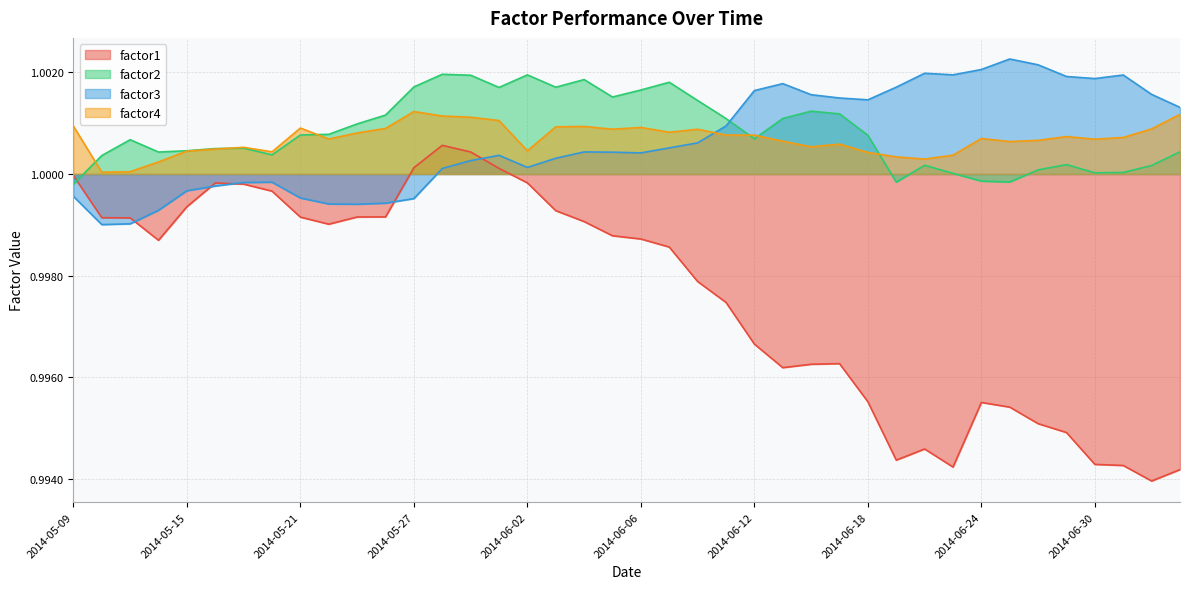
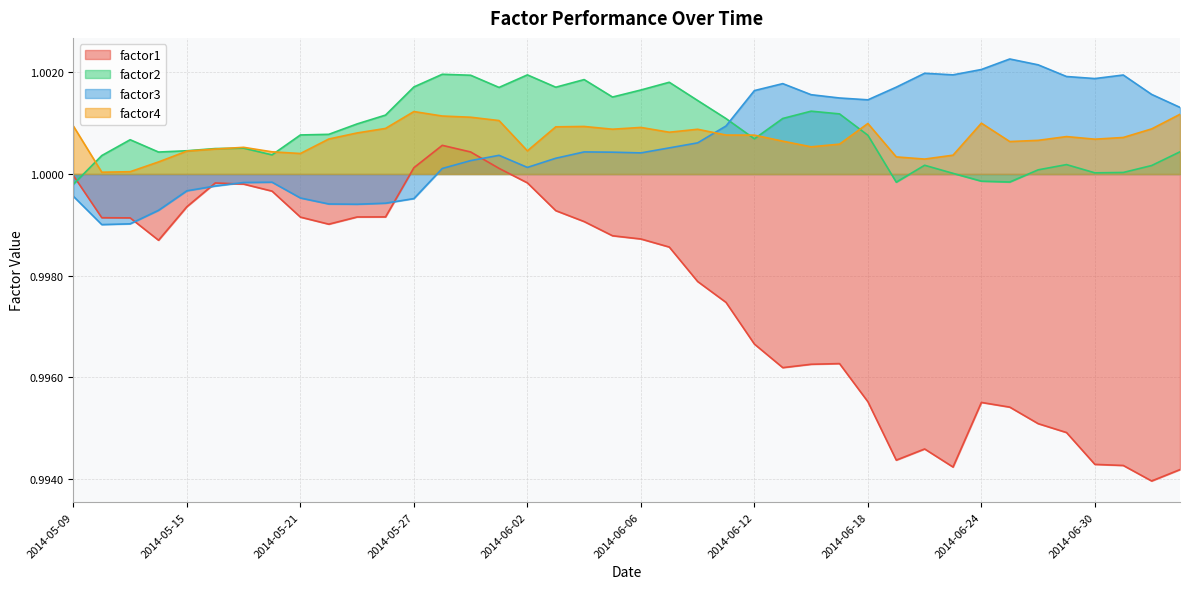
  {
    "factor4": {
      "2014-05-09": 1.0009,
-     "2014-05-21": 1.0009,
+     "2014-05-21": 1.0004,
      "2014-05-27": 1.0012,
      "2014-06-02": 1.0005,
      "2014-06-06": 1.0009,
      "2014-06-12": 1.0008,
-     "2014-06-18": 1.0004,
-     "2014-06-24": 1.0007,
+     "2014-06-18": 1.0010,
+     "2014-06-24": 1.0010,
      "2014-06-30": 1.0007
    }
  }
